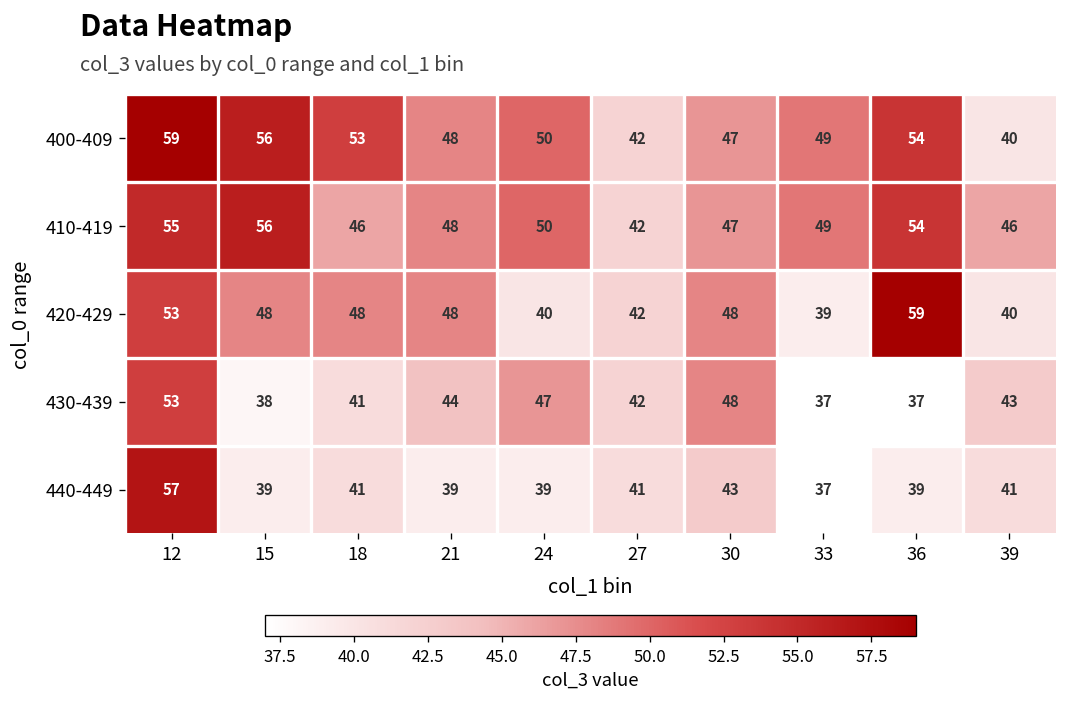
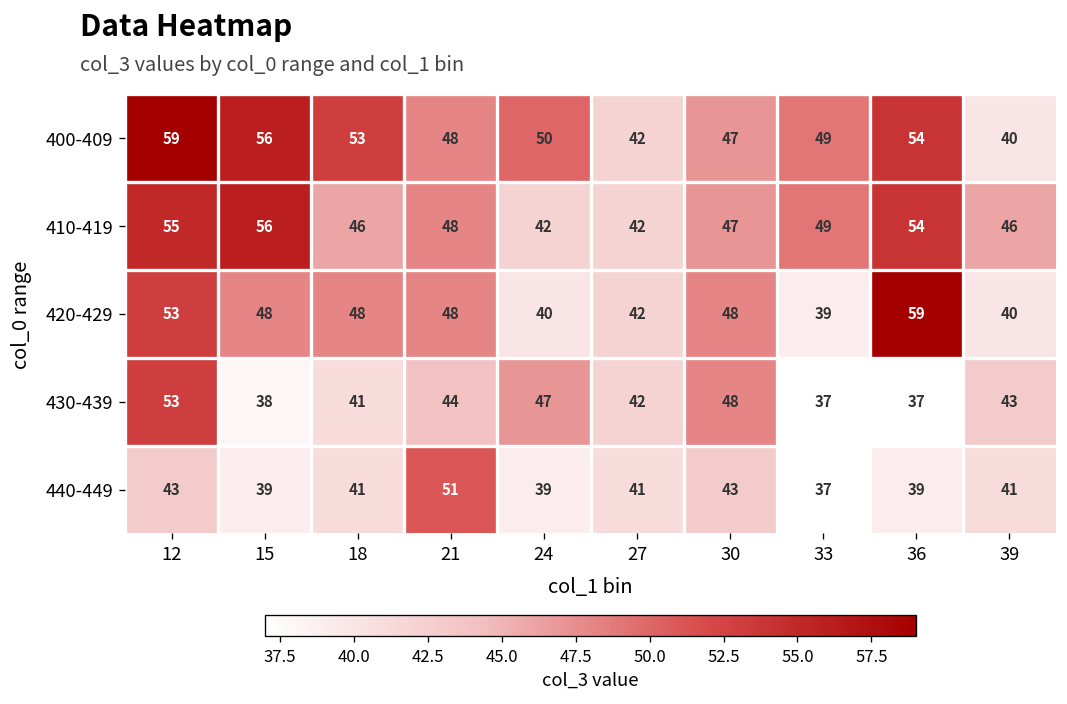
  {
    "400-409": {
      "12": 59,
      "15": 56,
      "18": 53,
      "21": 48,
      "24": 50,
      "27": 42,
      "30": 47,
      "33": 49,
      "36": 54,
      "39": 40
    },
    "410-419": {
      "12": 55,
      "15": 56,
      "18": 46,
      "21": 48,
-     "24": 50,
+     "24": 42,
      "27": 42,
      "30": 47,
      "33": 49,
      "36": 54,
      "39": 46
    },
    "420-429": {
      "12": 53,
      "15": 48,
      "18": 48,
      "21": 48,
      "24": 40,
      "27": 42,
      "30": 48,
      "33": 39,
      "36": 59,
      "39": 40
    },
    "430-439": {
      "12": 53,
      "15": 38,
      "18": 41,
      "21": 44,
      "24": 47,
      "27": 42,
      "30": 48,
      "33": 37,
      "36": 37,
      "39": 43
    },
    "440-449": {
-     "12": 57,
+     "12": 43,
      "15": 39,
      "18": 41,
-     "21": 39,
+     "21": 51,
      "24": 39,
      "27": 41,
      "30": 43,
      "33": 37,
      "36": 39,
      "39": 41
    }
  }
